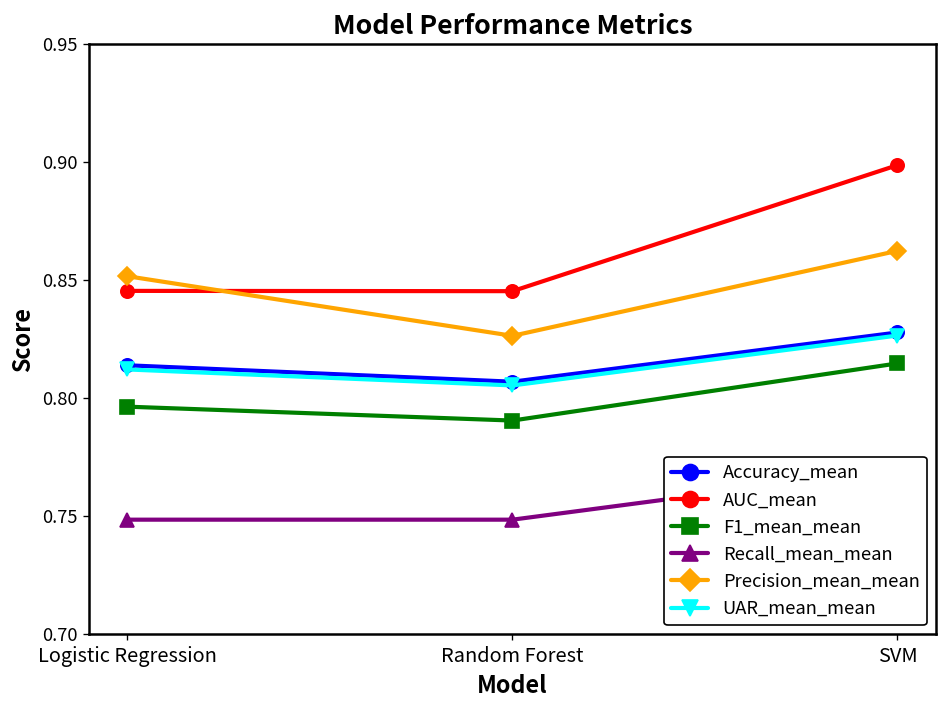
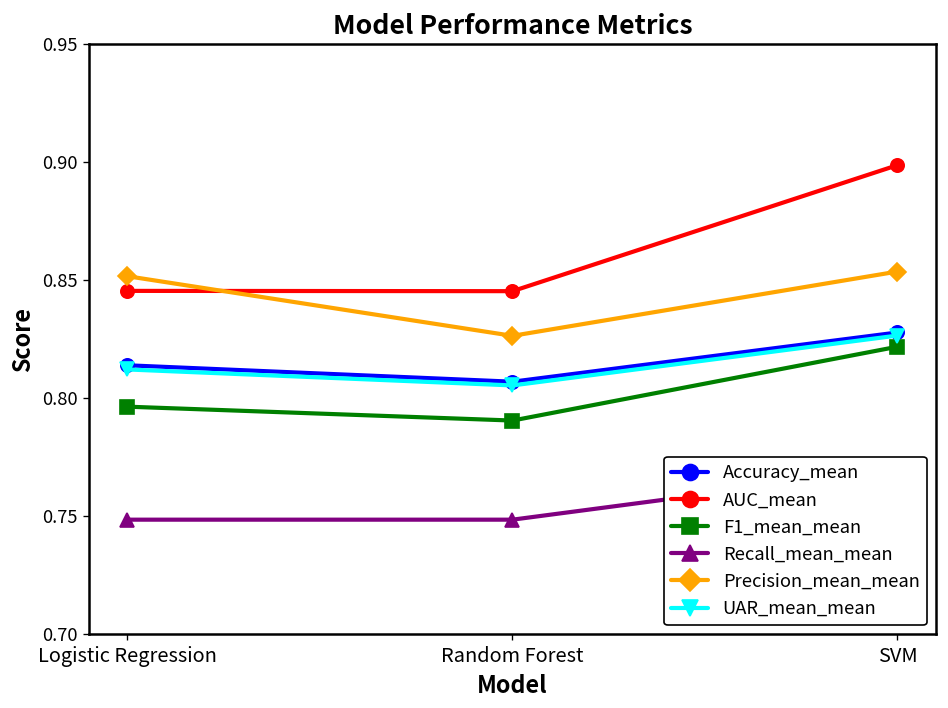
  {
    "Accuracy_mean": {
      "Logistic Regression": 0.814,
      "Random Forest": 0.807
    },
    "AUC_mean": {
      "Logistic Regression": 0.845,
      "Random Forest": 0.845,
      "SVM": 0.899
    },
    "F1_mean_mean": {
      "Logistic Regression": 0.796,
      "Random Forest": 0.791,
-     "SVM": 0.815
+     "SVM": 0.822
    },
    "Recall_mean_mean": {
      "Logistic Regression": 0.749,
      "Random Forest": 0.749
    },
    "Precision_mean_mean": {
      "Logistic Regression": 0.852,
      "Random Forest": 0.826,
-     "SVM": 0.862
+     "SVM": 0.854
    },
    "UAR_mean_mean": {
      "Logistic Regression": 0.812,
      "Random Forest": 0.805
    }
  }
